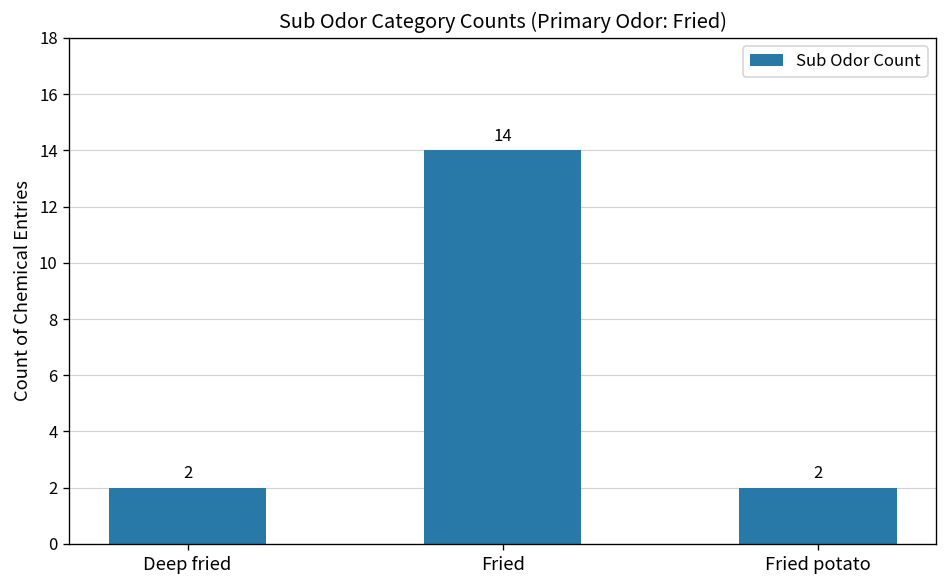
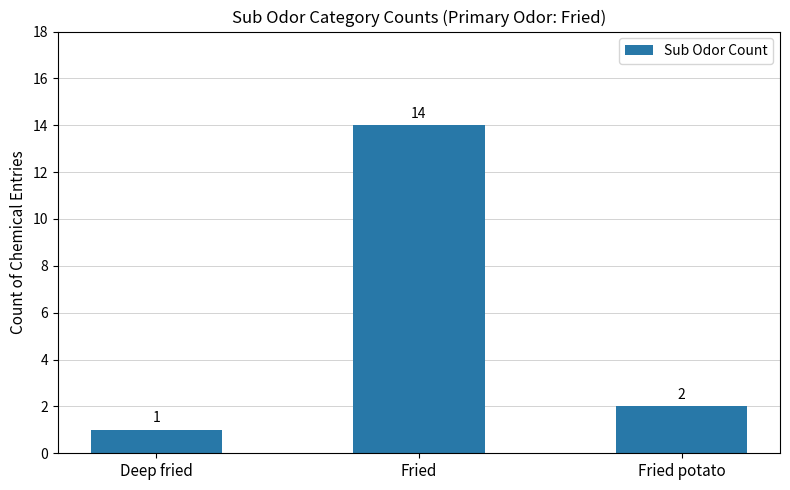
  {
-   "Deep fried": 2,
+   "Deep fried": 1,
    "Fried": 14,
    "Fried potato": 2
  }
